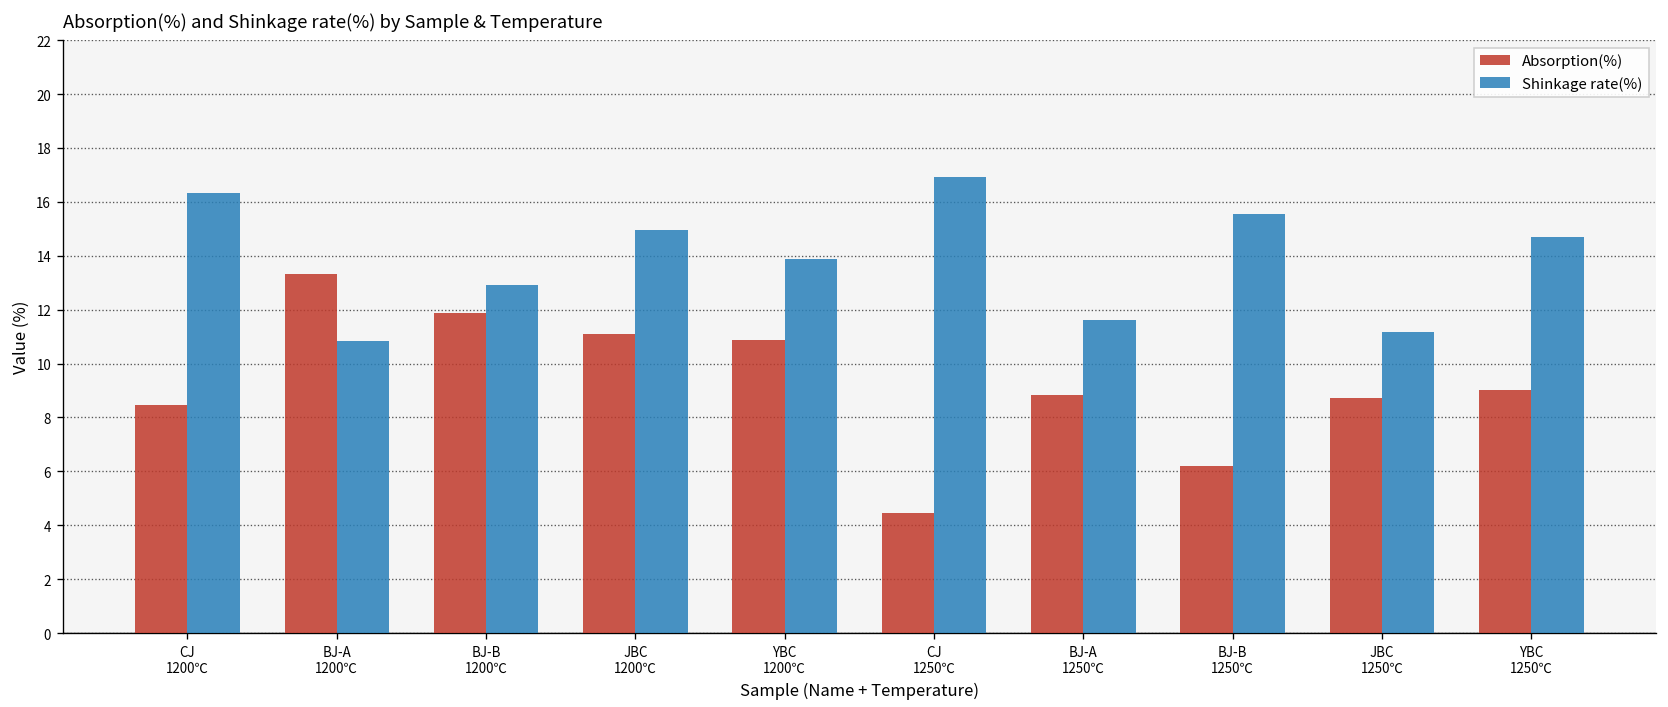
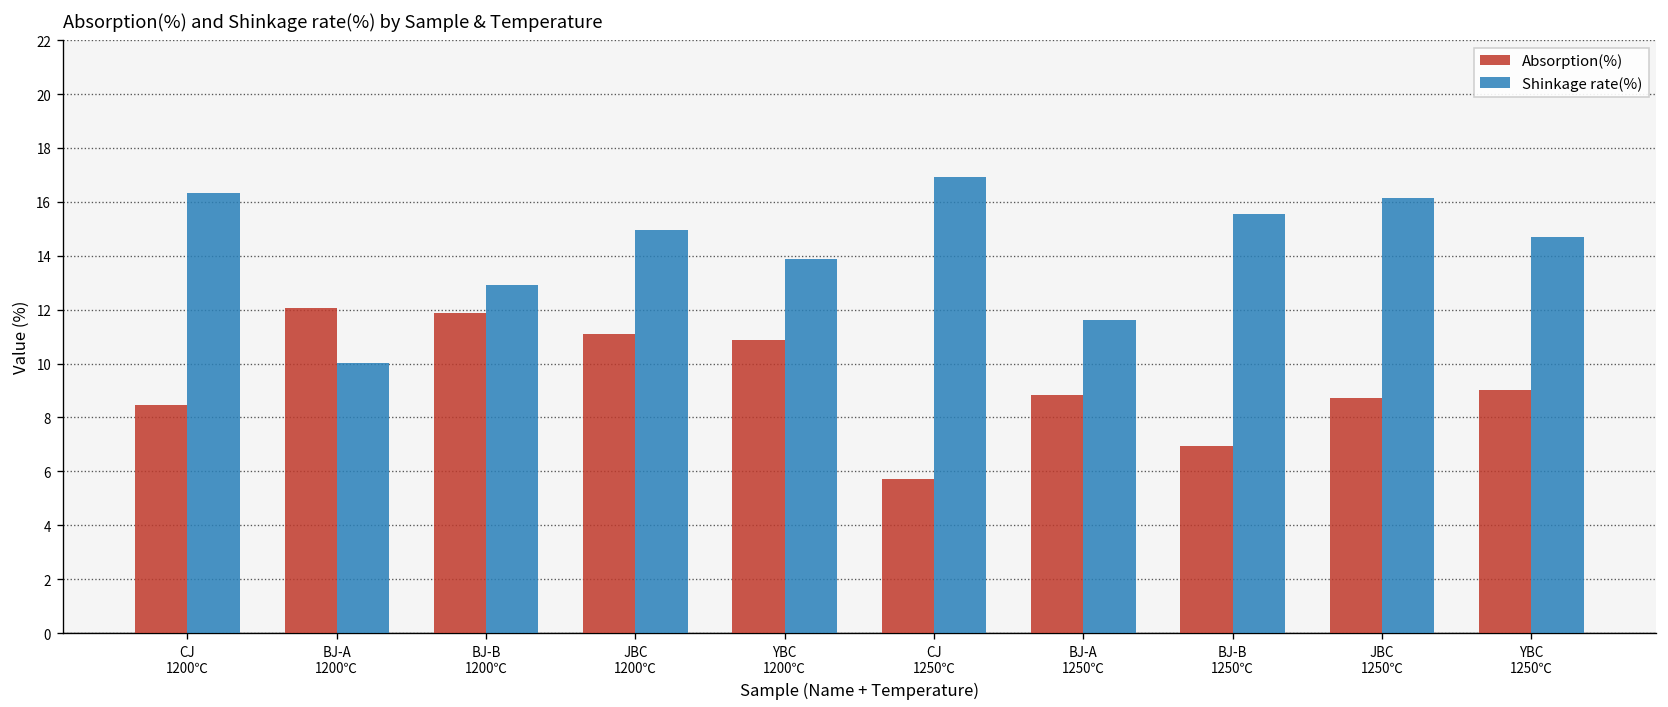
  {
    "Absorption(%)": {
      "CJ 1200℃": 8.5,
-     "BJ-A 1200℃": 13.3,
+     "BJ-A 1200℃": 12.1,
      "BJ-B 1200℃": 11.9,
      "JBC 1200℃": 11.1,
      "YBC 1200℃": 10.9,
-     "CJ 1250℃": 4.4,
+     "CJ 1250℃": 5.7,
      "BJ-A 1250℃": 8.8,
-     "BJ-B 1250℃": 6.2,
+     "BJ-B 1250℃": 6.9,
      "JBC 1250℃": 8.7,
      "YBC 1250℃": 9.0
    },
    "Shinkage rate(%)": {
      "CJ 1200℃": 16.3,
-     "BJ-A 1200℃": 10.8,
+     "BJ-A 1200℃": 10.0,
      "BJ-B 1200℃": 12.9,
      "JBC 1200℃": 14.9,
      "YBC 1200℃": 13.9,
      "CJ 1250℃": 16.9,
      "BJ-A 1250℃": 11.6,
      "BJ-B 1250℃": 15.6,
-     "JBC 1250℃": 11.2,
+     "JBC 1250℃": 16.1,
      "YBC 1250℃": 14.7
    }
  }
